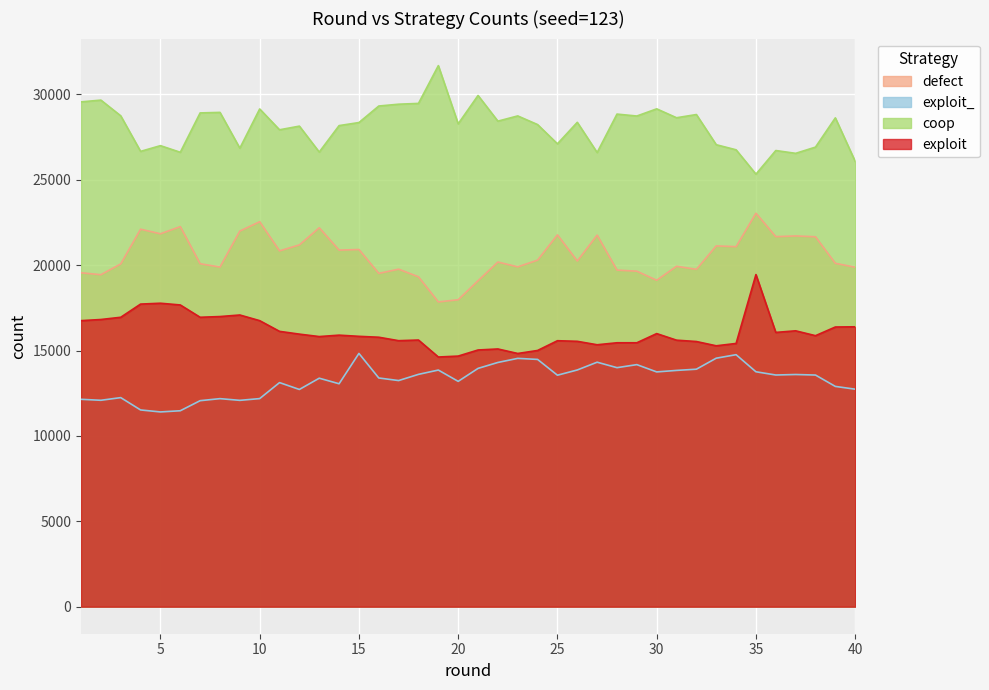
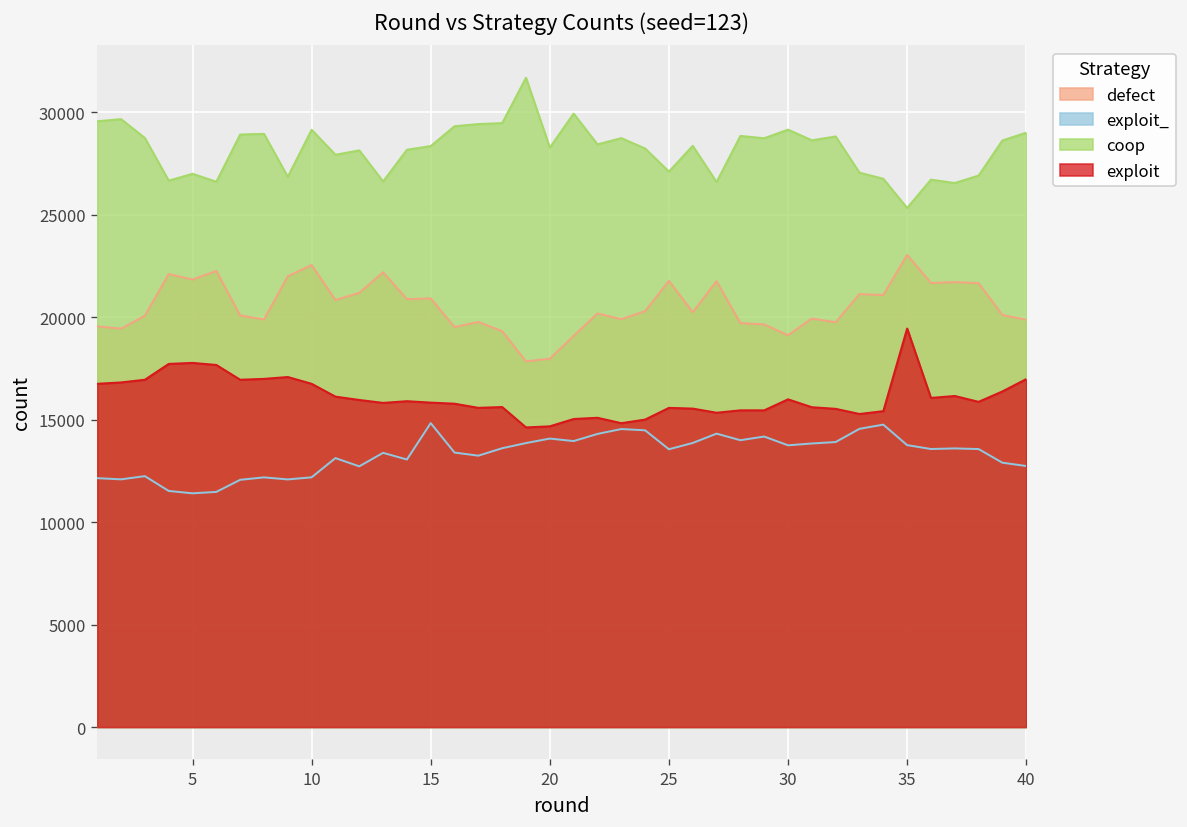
  {
    "defect": {
      "5": 21800,
      "10": 22500,
      "15": 20900,
      "20": 18000,
      "25": 21800,
      "30": 19100,
      "35": 23000,
      "40": 19900
    },
    "exploit_": {
      "5": 11400,
      "10": 12200,
      "15": 14800,
-     "20": 13200,
+     "20": 14100,
      "25": 13600,
      "30": 13700,
      "35": 13800,
      "40": 12700
    },
    "coop": {
      "5": 27000,
      "10": 29100,
      "15": 28300,
      "20": 28300,
      "25": 27100,
      "30": 29200,
      "35": 25300,
-     "40": 26100
+     "40": 29000
    },
    "exploit": {
      "5": 17800,
      "10": 16700,
      "15": 15800,
      "20": 14700,
      "25": 15600,
      "30": 16000,
      "35": 19400,
-     "40": 16400
+     "40": 17000
    }
  }
